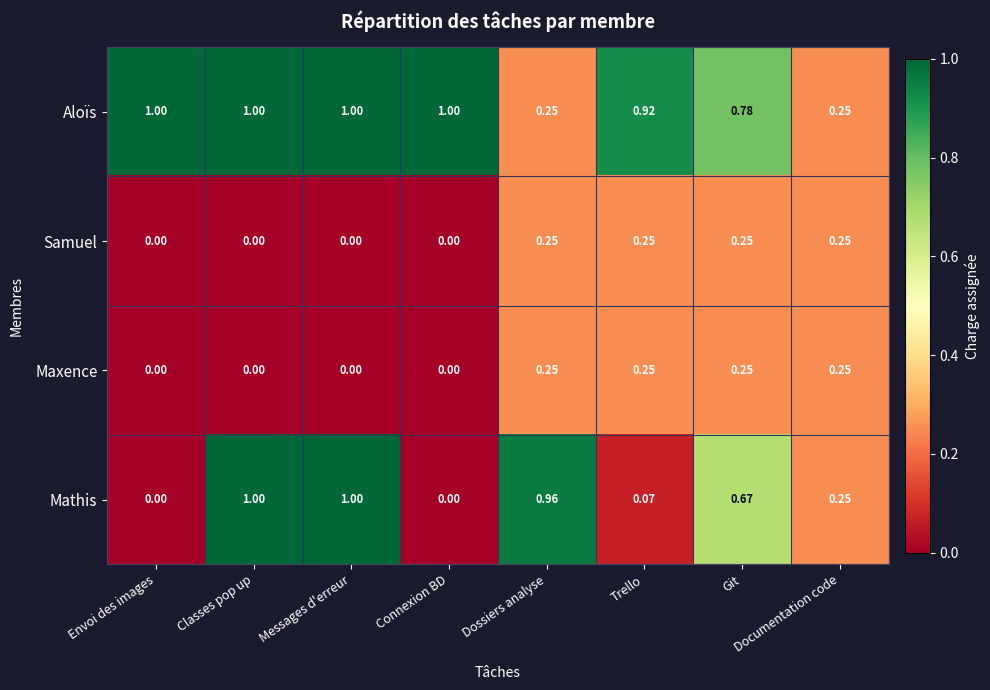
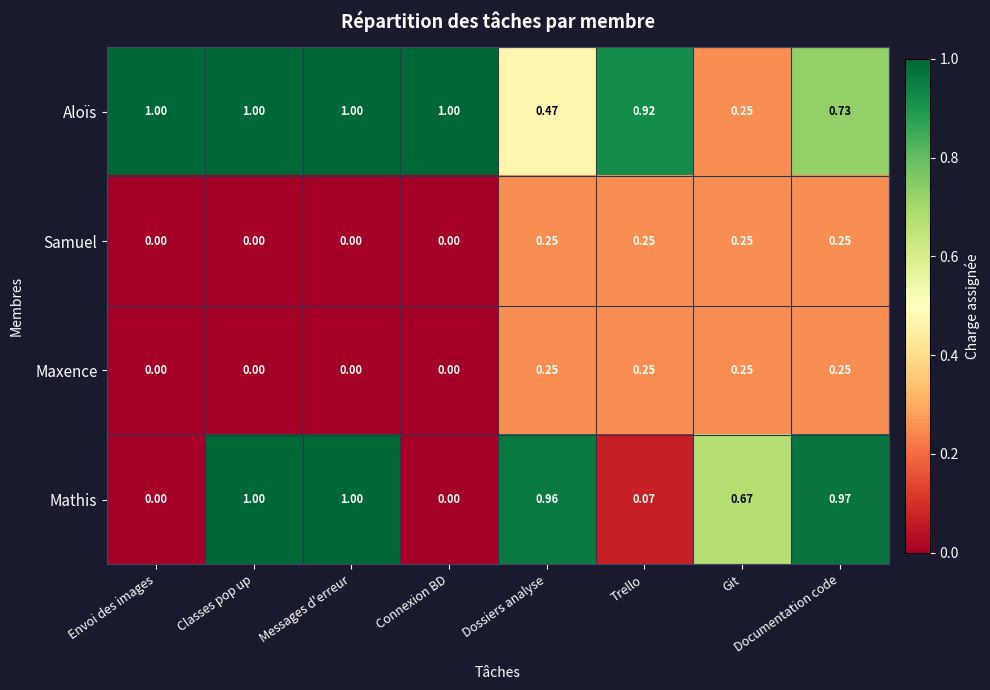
  {
    "Aloïs": {
      "Envoi des images": 1.00,
      "Classes pop up": 1.00,
      "Messages d'erreur": 1.00,
      "Connexion BD": 1.00,
-     "Dossiers analyse": 0.25,
+     "Dossiers analyse": 0.47,
      "Trello": 0.92,
-     "Git": 0.78,
-     "Documentation code": 0.25
+     "Git": 0.25,
+     "Documentation code": 0.73
    },
    "Samuel": {
      "Envoi des images": 0.00,
      "Classes pop up": 0.00,
      "Messages d'erreur": 0.00,
      "Connexion BD": 0.00,
      "Dossiers analyse": 0.25,
      "Trello": 0.25,
      "Git": 0.25,
      "Documentation code": 0.25
    },
    "Maxence": {
      "Envoi des images": 0.00,
      "Classes pop up": 0.00,
      "Messages d'erreur": 0.00,
      "Connexion BD": 0.00,
      "Dossiers analyse": 0.25,
      "Trello": 0.25,
      "Git": 0.25,
      "Documentation code": 0.25
    },
    "Mathis": {
      "Envoi des images": 0.00,
      "Classes pop up": 1.00,
      "Messages d'erreur": 1.00,
      "Connexion BD": 0.00,
      "Dossiers analyse": 0.96,
      "Trello": 0.07,
      "Git": 0.67,
-     "Documentation code": 0.25
+     "Documentation code": 0.97
    }
  }
